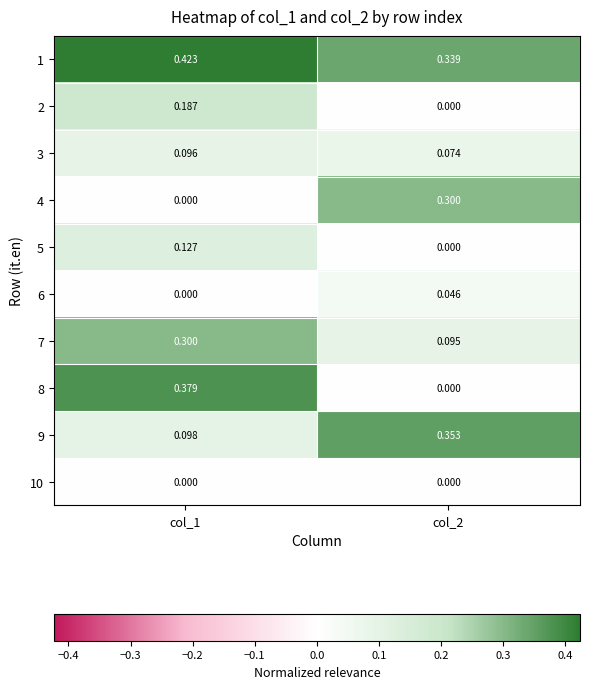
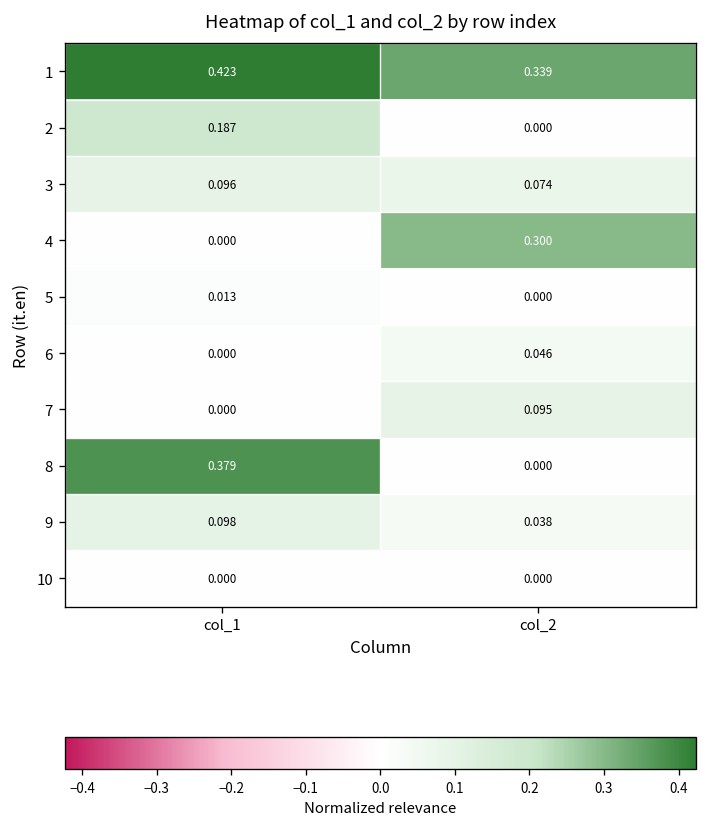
  {
    "1": {
      "col_1": 0.423,
      "col_2": 0.339
    },
    "2": {
      "col_1": 0.187,
      "col_2": 0.000
    },
    "3": {
      "col_1": 0.096,
      "col_2": 0.074
    },
    "4": {
      "col_1": 0.000,
      "col_2": 0.300
    },
    "5": {
-     "col_1": 0.127,
+     "col_1": 0.013,
      "col_2": 0.000
    },
    "6": {
      "col_1": 0.000,
      "col_2": 0.046
    },
    "7": {
-     "col_1": 0.300,
+     "col_1": 0.000,
      "col_2": 0.095
    },
    "8": {
      "col_1": 0.379,
      "col_2": 0.000
    },
    "9": {
      "col_1": 0.098,
-     "col_2": 0.353
+     "col_2": 0.038
    },
    "10": {
      "col_1": 0.000,
      "col_2": 0.000
    }
  }
